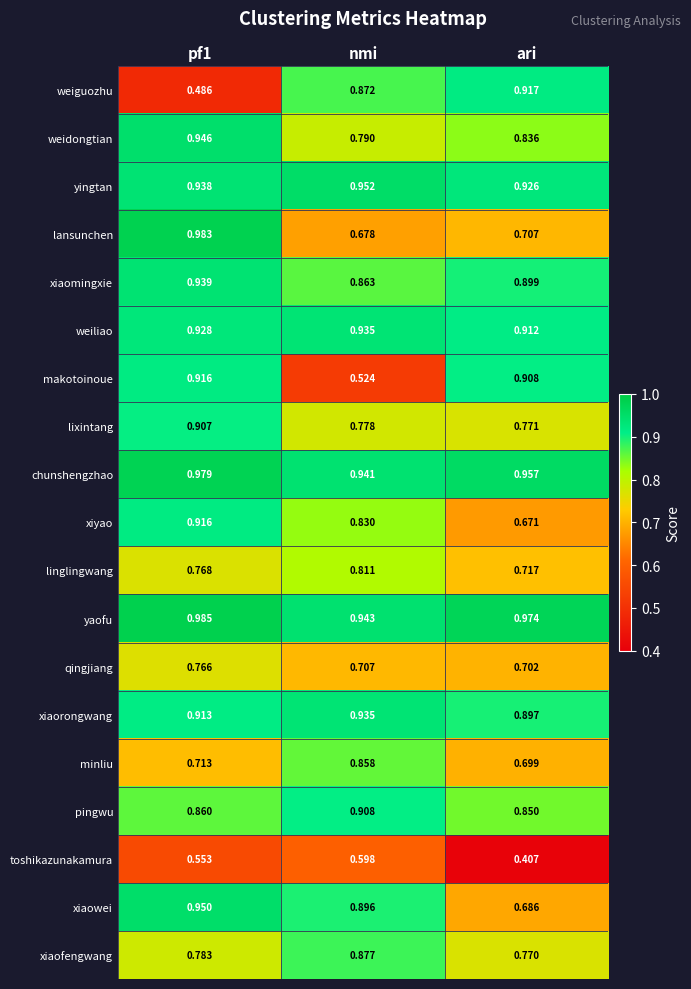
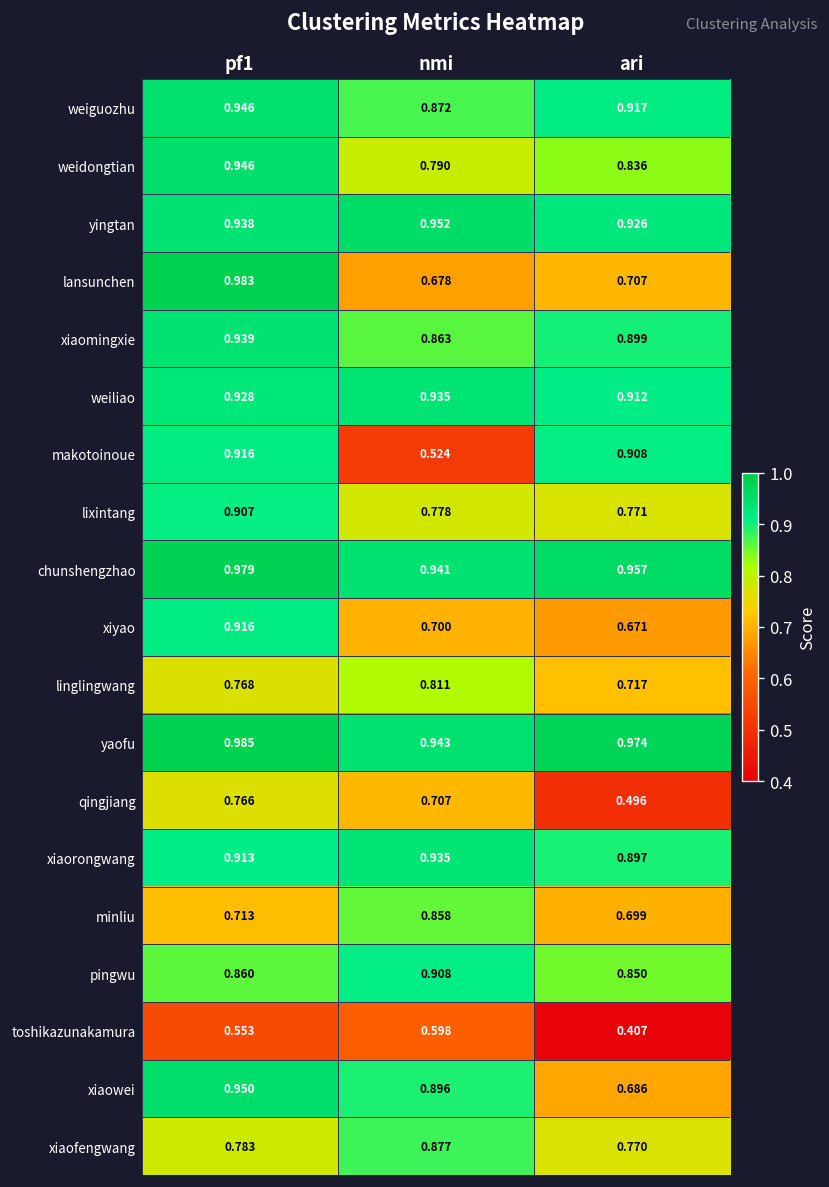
  {
    "weiguozhu": {
-     "pf1": 0.486,
+     "pf1": 0.946,
      "nmi": 0.872,
      "ari": 0.917
    },
    "weidongtian": {
      "pf1": 0.946,
      "nmi": 0.790,
      "ari": 0.836
    },
    "yingtan": {
      "pf1": 0.938,
      "nmi": 0.952,
      "ari": 0.926
    },
    "lansunchen": {
      "pf1": 0.983,
      "nmi": 0.678,
      "ari": 0.707
    },
    "xiaomingxie": {
      "pf1": 0.939,
      "nmi": 0.863,
      "ari": 0.899
    },
    "weiliao": {
      "pf1": 0.928,
      "nmi": 0.935,
      "ari": 0.912
    },
    "makotoinoue": {
      "pf1": 0.916,
      "nmi": 0.524,
      "ari": 0.908
    },
    "lixintang": {
      "pf1": 0.907,
      "nmi": 0.778,
      "ari": 0.771
    },
    "chunshengzhao": {
      "pf1": 0.979,
      "nmi": 0.941,
      "ari": 0.957
    },
    "xiyao": {
      "pf1": 0.916,
-     "nmi": 0.830,
+     "nmi": 0.700,
      "ari": 0.671
    },
    "linglingwang": {
      "pf1": 0.768,
      "nmi": 0.811,
      "ari": 0.717
    },
    "yaofu": {
      "pf1": 0.985,
      "nmi": 0.943,
      "ari": 0.974
    },
    "qingjiang": {
      "pf1": 0.766,
      "nmi": 0.707,
-     "ari": 0.702
+     "ari": 0.496
    },
    "xiaorongwang": {
      "pf1": 0.913,
      "nmi": 0.935,
      "ari": 0.897
    },
    "minliu": {
      "pf1": 0.713,
      "nmi": 0.858,
      "ari": 0.699
    },
    "pingwu": {
      "pf1": 0.860,
      "nmi": 0.908,
      "ari": 0.850
    },
    "toshikazunakamura": {
      "pf1": 0.553,
      "nmi": 0.598,
      "ari": 0.407
    },
    "xiaowei": {
      "pf1": 0.950,
      "nmi": 0.896,
      "ari": 0.686
    },
    "xiaofengwang": {
      "pf1": 0.783,
      "nmi": 0.877,
      "ari": 0.770
    }
  }
